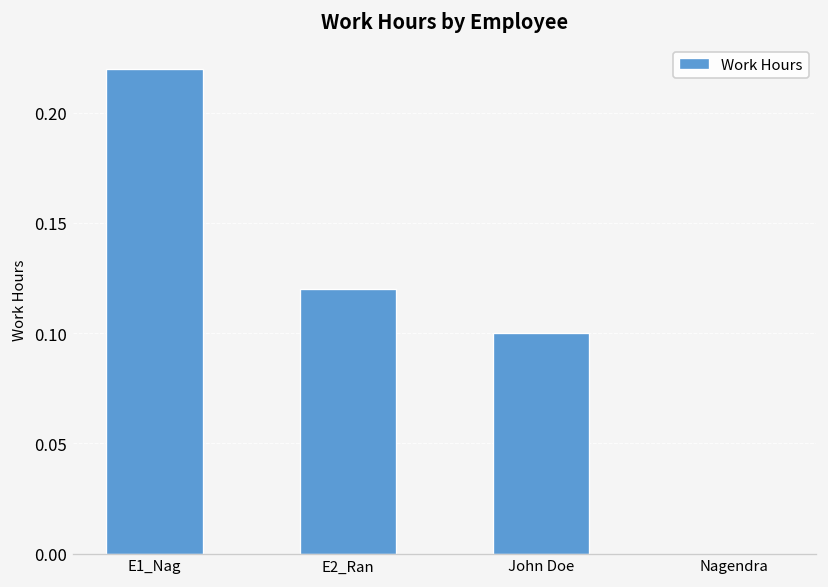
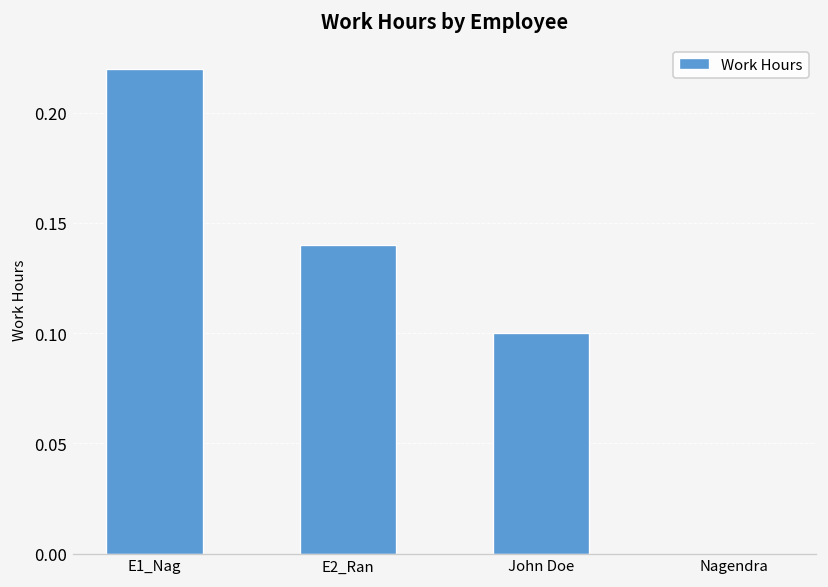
  {
    "E1_Nag": 0.22,
-   "E2_Ran": 0.12,
+   "E2_Ran": 0.14,
    "John Doe": 0.10,
    "Nagendra": 0.00
  }
